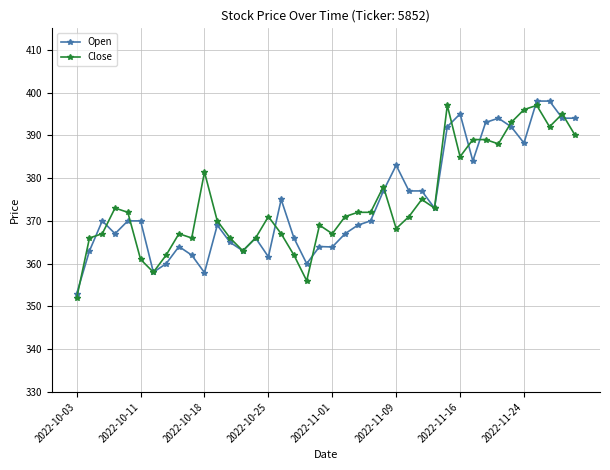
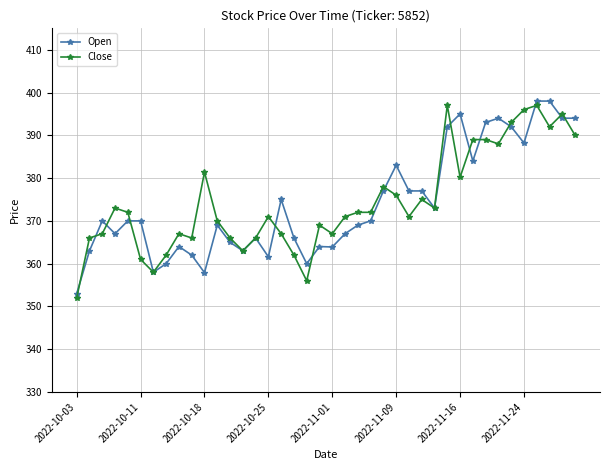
  {
    "Open": {
      "2022-10-03": 353,
      "2022-10-11": 370,
      "2022-10-18": 358,
      "2022-10-25": 362,
      "2022-11-01": 364,
      "2022-11-09": 383,
      "2022-11-16": 395,
      "2022-11-24": 388
    },
    "Close": {
      "2022-10-03": 352,
      "2022-10-11": 361,
      "2022-10-18": 381,
      "2022-10-25": 371,
      "2022-11-01": 367,
-     "2022-11-09": 368,
-     "2022-11-16": 385,
+     "2022-11-09": 376,
+     "2022-11-16": 380,
      "2022-11-24": 396
    }
  }
